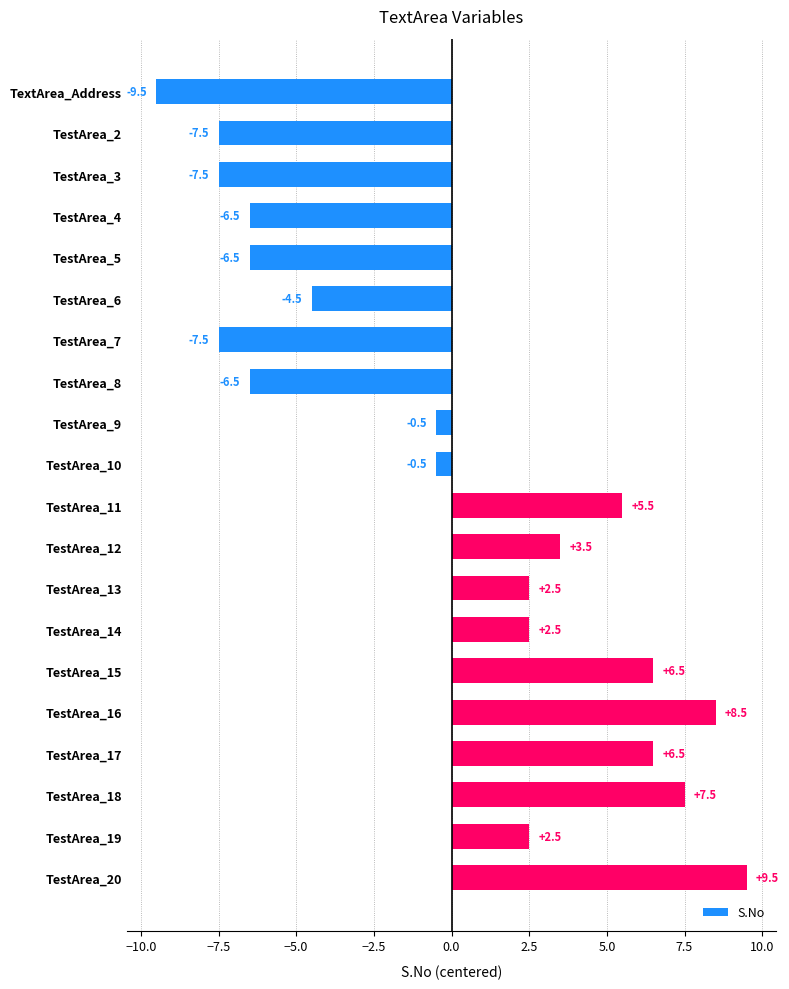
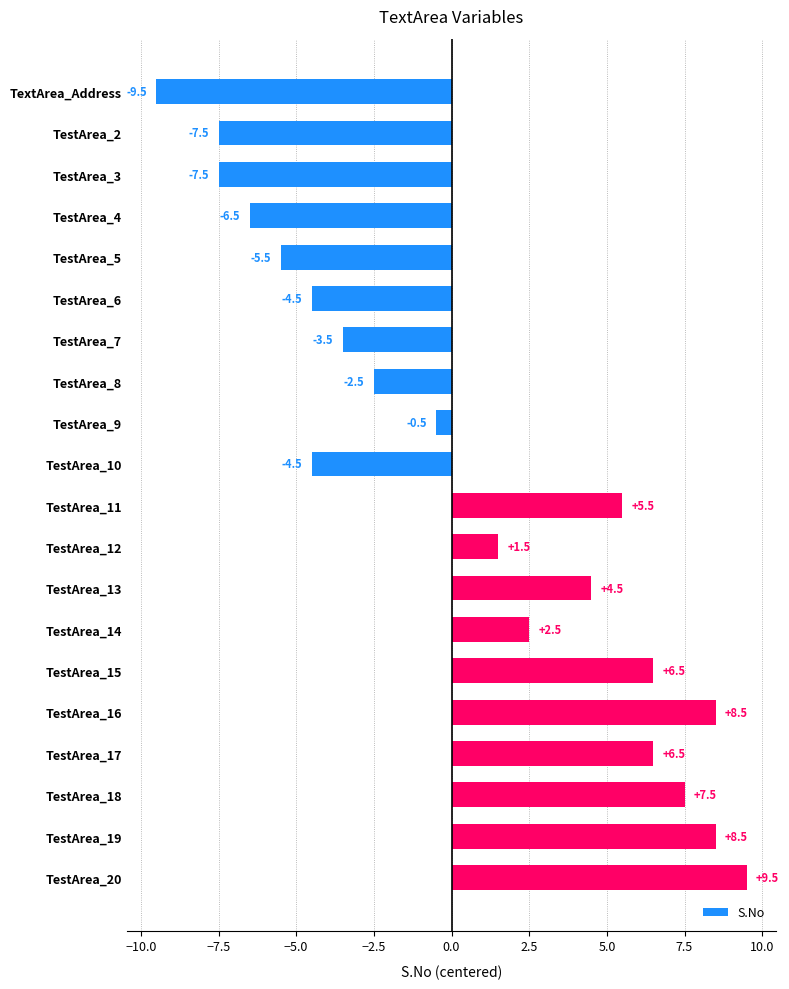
  {
    "TextArea_Address": "-9.5",
    "TestArea_2": "-7.5",
    "TestArea_3": "-7.5",
    "TestArea_4": "-6.5",
-   "TestArea_5": "-6.5",
+   "TestArea_5": "-5.5",
    "TestArea_6": "-4.5",
-   "TestArea_7": "-7.5",
-   "TestArea_8": "-6.5",
+   "TestArea_7": "-3.5",
+   "TestArea_8": "-2.5",
    "TestArea_9": "-0.5",
-   "TestArea_10": "-0.5",
+   "TestArea_10": "-4.5",
    "TestArea_11": "+5.5",
-   "TestArea_12": "+3.5",
-   "TestArea_13": "+2.5",
+   "TestArea_12": "+1.5",
+   "TestArea_13": "+4.5",
    "TestArea_14": "+2.5",
    "TestArea_15": "+6.5",
    "TestArea_16": "+8.5",
    "TestArea_17": "+6.5",
    "TestArea_18": "+7.5",
-   "TestArea_19": "+2.5",
+   "TestArea_19": "+8.5",
    "TestArea_20": "+9.5"
  }
